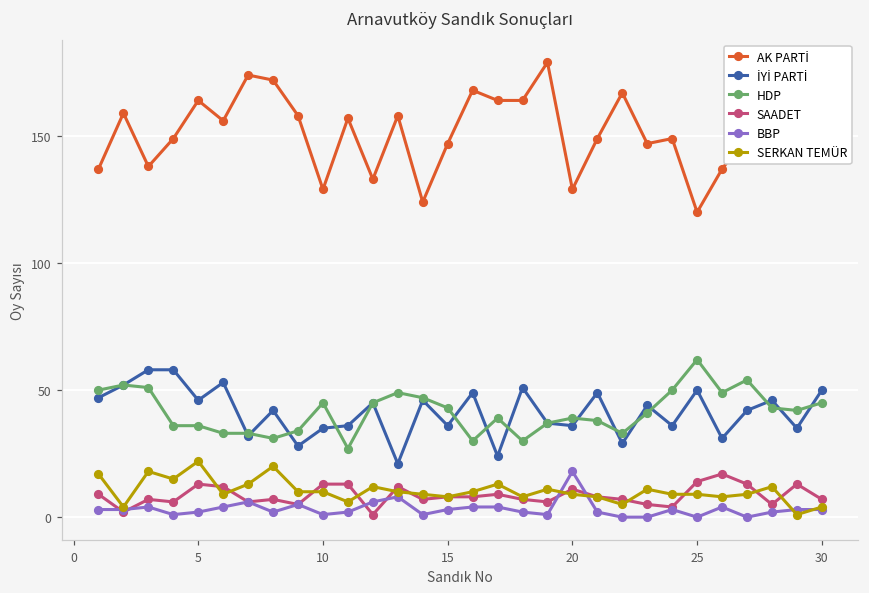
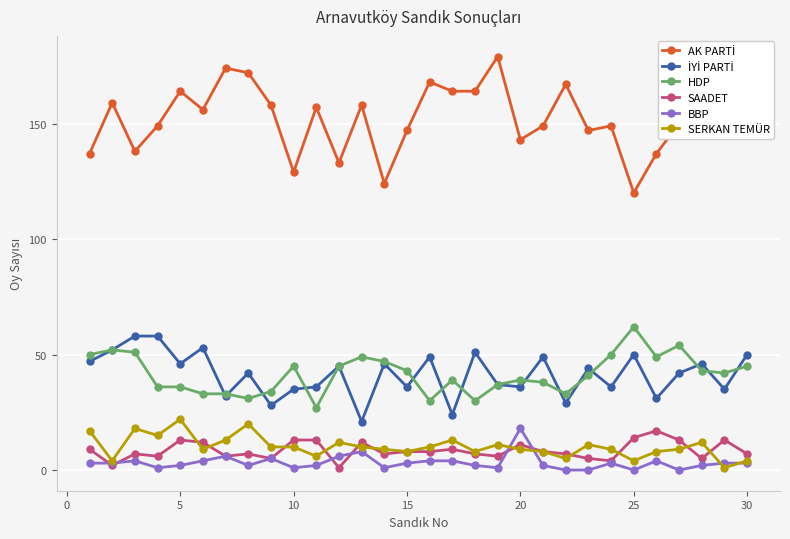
  {
    "AK PARTİ": {
      "5": 164,
      "10": 129,
      "15": 147,
-     "20": 129,
+     "20": 143,
      "25": 120
    },
    "İYİ PARTİ": {
      "5": 46,
      "10": 35,
      "15": 36,
      "20": 36,
      "25": 50,
      "30": 50
    },
    "HDP": {
      "5": 36,
      "10": 45,
      "15": 43,
      "20": 39,
      "25": 62,
      "30": 45
    },
    "SAADET": {
      "5": 13,
      "10": 13,
      "20": 11,
      "25": 14,
      "30": 7
    },
    "BBP": {
      "5": 2,
      "10": 1,
      "15": 3,
      "20": 18,
      "25": 0
    },
    "SERKAN TEMÜR": {
      "5": 22,
      "10": 10,
      "20": 9,
-     "25": 9
+     "25": 4
    }
  }
